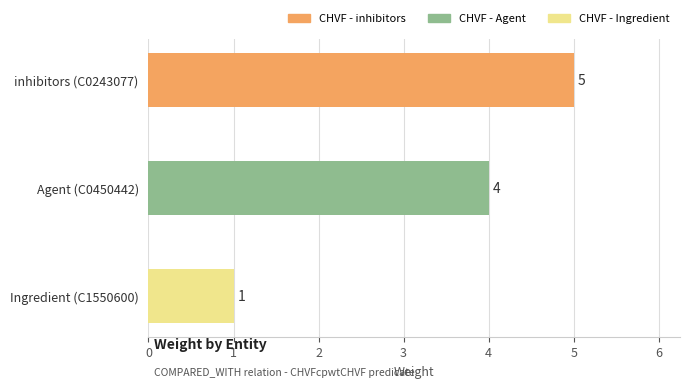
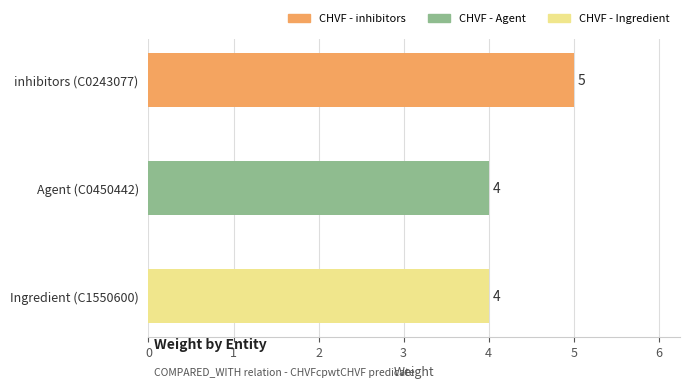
  {
    "CHVF - Agent": {
      "Agent (C0450442)": 4
    },
    "CHVF - Ingredient": {
-     "Ingredient (C1550600)": 1
+     "Ingredient (C1550600)": 4
    }
  }
